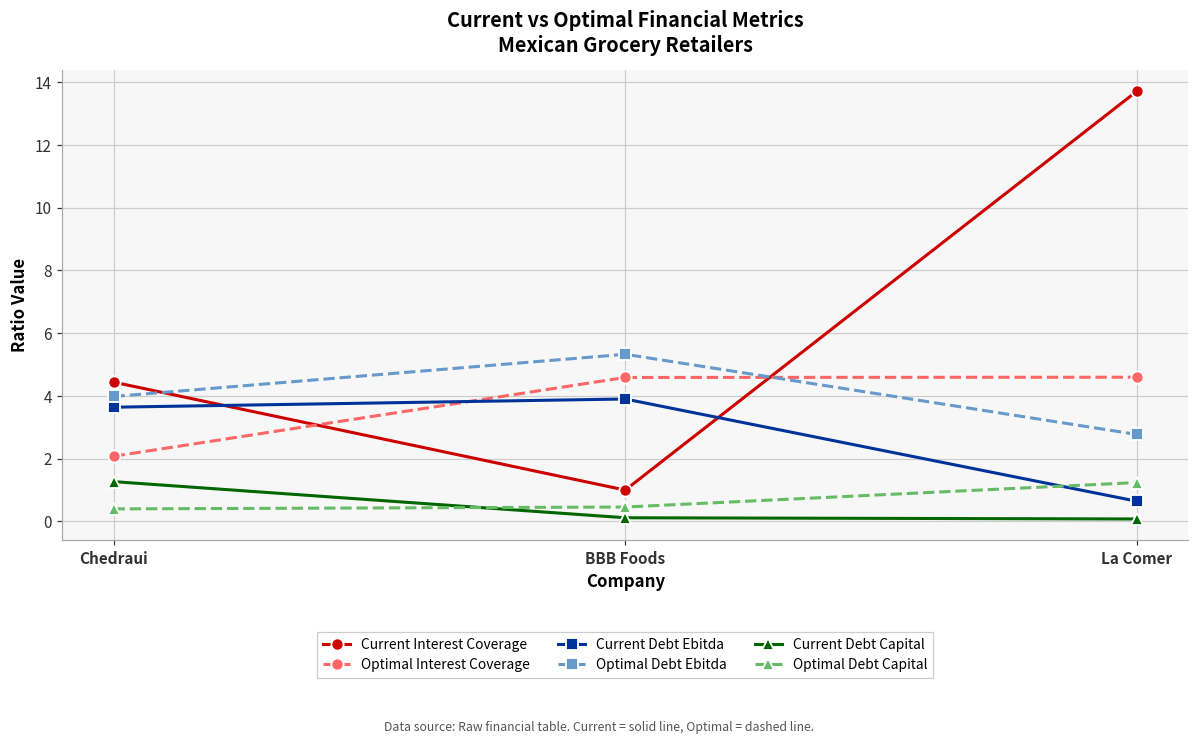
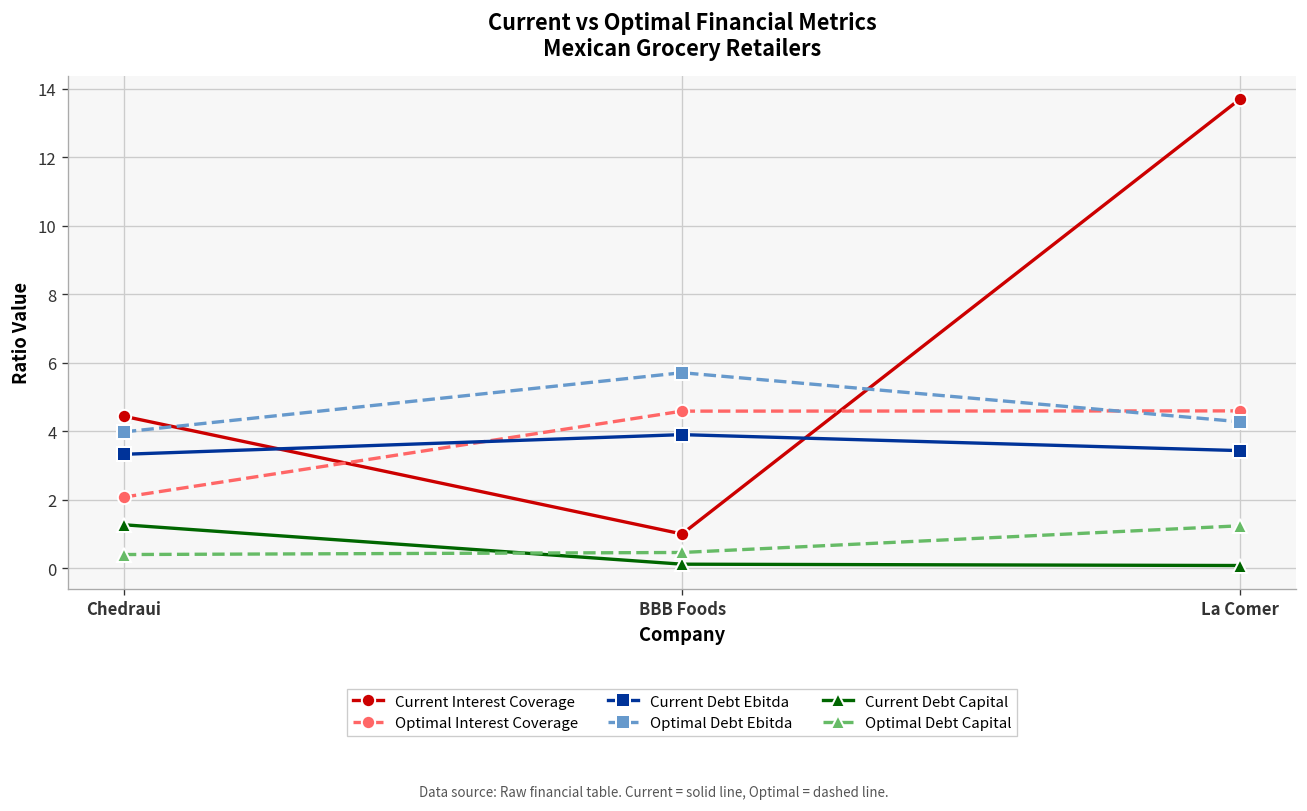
  {
    "Current Interest Coverage": {
      "Chedraui": 4.4,
      "BBB Foods": 1.0,
      "La Comer": 13.7
    },
    "Optimal Interest Coverage": {
      "Chedraui": 2.1,
      "BBB Foods": 4.6,
      "La Comer": 4.6
    },
    "Current Debt Ebitda": {
-     "Chedraui": 3.6,
+     "Chedraui": 3.3,
      "BBB Foods": 3.9,
-     "La Comer": 0.6
+     "La Comer": 3.4
    },
    "Optimal Debt Ebitda": {
      "Chedraui": 4.0,
-     "BBB Foods": 5.3,
-     "La Comer": 2.8
+     "BBB Foods": 5.7,
+     "La Comer": 4.3
    },
    "Current Debt Capital": {
      "Chedraui": 1.3,
      "BBB Foods": 0.1,
      "La Comer": 0.1
    },
    "Optimal Debt Capital": {
      "Chedraui": 0.4,
      "BBB Foods": 0.5,
      "La Comer": 1.2
    }
  }
